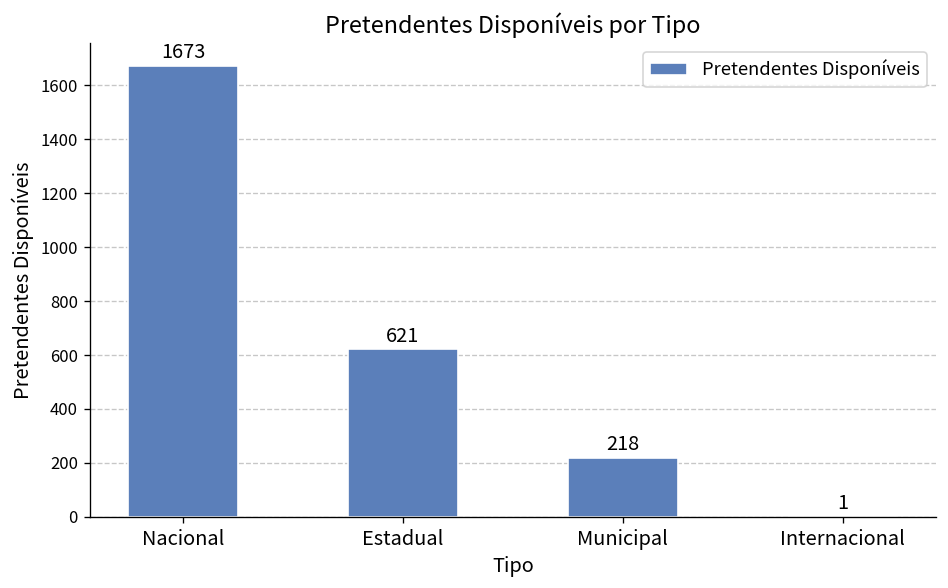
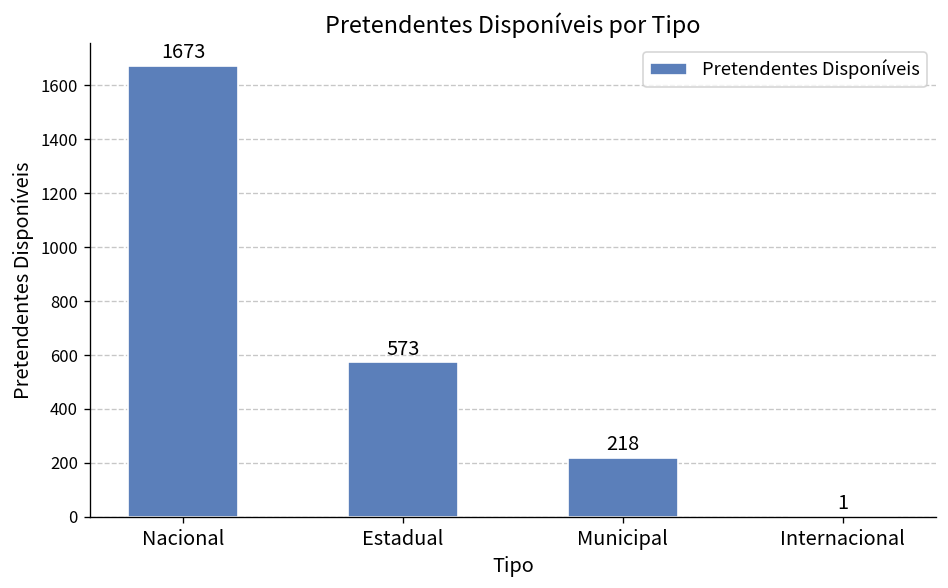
  {
    "Nacional": 1673,
-   "Estadual": 621,
+   "Estadual": 573,
    "Municipal": 218,
    "Internacional": 1
  }
